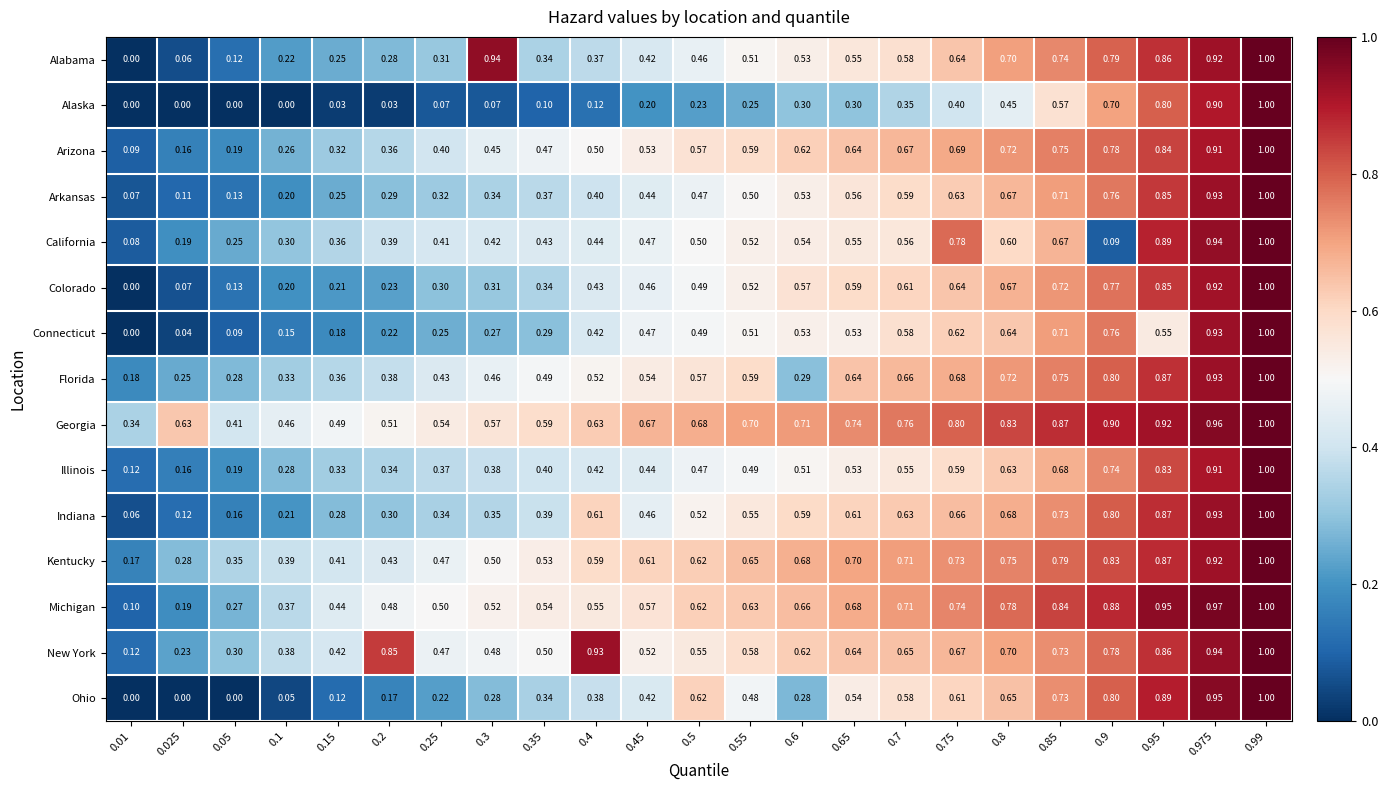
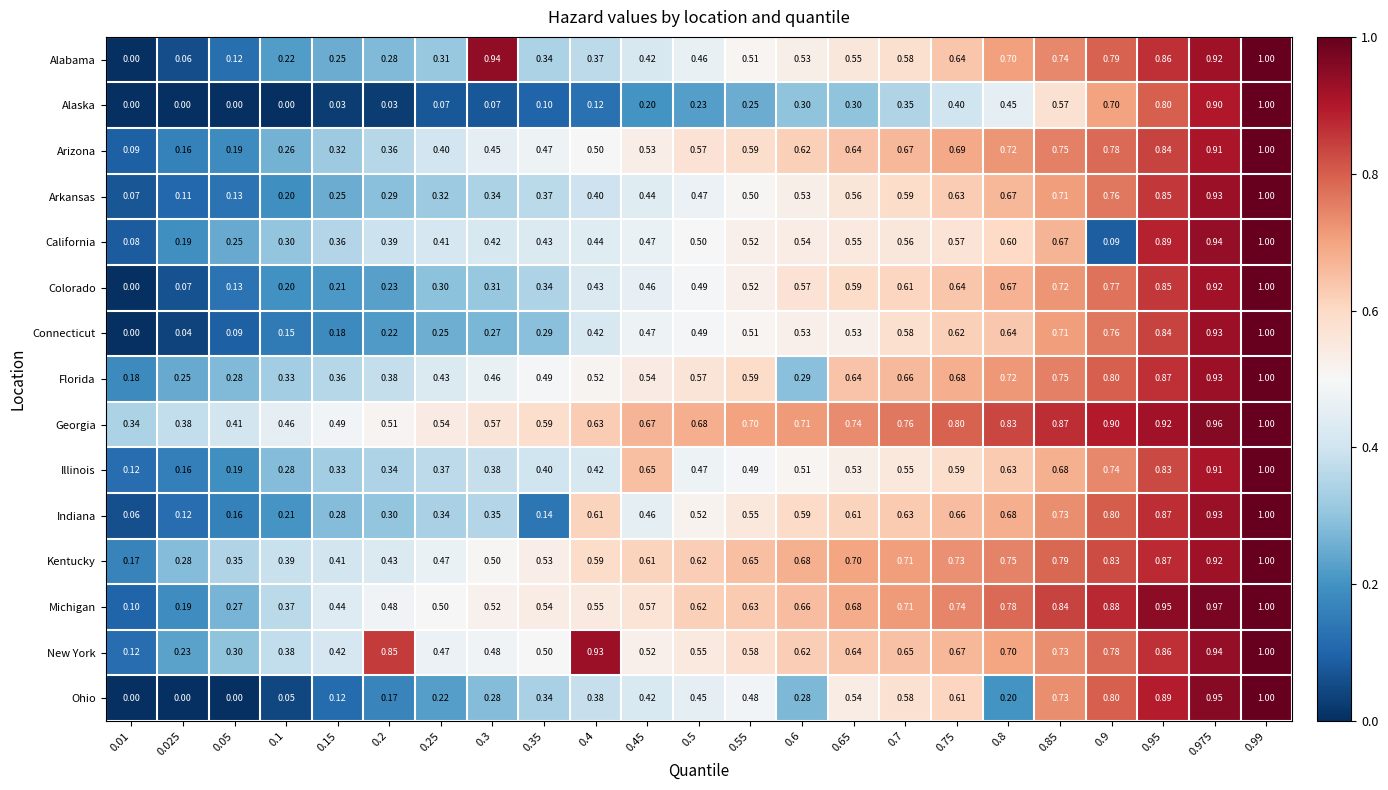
  {
    "California": {
      "0.01": 0.08,
      "0.025": 0.19,
      "0.05": 0.25,
      "0.1": 0.30,
      "0.15": 0.36,
      "0.2": 0.39,
      "0.25": 0.41,
      "0.3": 0.42,
      "0.35": 0.43,
      "0.4": 0.44,
      "0.45": 0.47,
      "0.5": 0.50,
      "0.55": 0.52,
      "0.6": 0.54,
      "0.65": 0.55,
      "0.7": 0.56,
-     "0.75": 0.78,
+     "0.75": 0.57,
      "0.8": 0.60,
      "0.85": 0.67,
      "0.9": 0.09,
      "0.95": 0.89,
      "0.975": 0.94,
      "0.99": 1.00
    },
    "Connecticut": {
      "0.01": 0.00,
      "0.025": 0.04,
      "0.05": 0.09,
      "0.1": 0.15,
      "0.15": 0.18,
      "0.2": 0.22,
      "0.25": 0.25,
      "0.3": 0.27,
      "0.35": 0.29,
      "0.4": 0.42,
      "0.45": 0.47,
      "0.5": 0.49,
      "0.55": 0.51,
      "0.6": 0.53,
      "0.65": 0.53,
      "0.7": 0.58,
      "0.75": 0.62,
      "0.8": 0.64,
      "0.85": 0.71,
      "0.9": 0.76,
-     "0.95": 0.55,
+     "0.95": 0.84,
      "0.975": 0.93,
      "0.99": 1.00
    },
    "Georgia": {
      "0.01": 0.34,
-     "0.025": 0.63,
+     "0.025": 0.38,
      "0.05": 0.41,
      "0.1": 0.46,
      "0.15": 0.49,
      "0.2": 0.51,
      "0.25": 0.54,
      "0.3": 0.57,
      "0.35": 0.59,
      "0.4": 0.63,
      "0.45": 0.67,
      "0.5": 0.68,
      "0.55": 0.70,
      "0.6": 0.71,
      "0.65": 0.74,
      "0.7": 0.76,
      "0.75": 0.80,
      "0.8": 0.83,
      "0.85": 0.87,
      "0.9": 0.90,
      "0.95": 0.92,
      "0.975": 0.96,
      "0.99": 1.00
    },
    "Illinois": {
      "0.01": 0.12,
      "0.025": 0.16,
      "0.05": 0.19,
      "0.1": 0.28,
      "0.15": 0.33,
      "0.2": 0.34,
      "0.25": 0.37,
      "0.3": 0.38,
      "0.35": 0.40,
      "0.4": 0.42,
-     "0.45": 0.44,
+     "0.45": 0.65,
      "0.5": 0.47,
      "0.55": 0.49,
      "0.6": 0.51,
      "0.65": 0.53,
      "0.7": 0.55,
      "0.75": 0.59,
      "0.8": 0.63,
      "0.85": 0.68,
      "0.9": 0.74,
      "0.95": 0.83,
      "0.975": 0.91,
      "0.99": 1.00
    },
    "Indiana": {
      "0.01": 0.06,
      "0.025": 0.12,
      "0.05": 0.16,
      "0.1": 0.21,
      "0.15": 0.28,
      "0.2": 0.30,
      "0.25": 0.34,
      "0.3": 0.35,
-     "0.35": 0.39,
+     "0.35": 0.14,
      "0.4": 0.61,
      "0.45": 0.46,
      "0.5": 0.52,
      "0.55": 0.55,
      "0.6": 0.59,
      "0.65": 0.61,
      "0.7": 0.63,
      "0.75": 0.66,
      "0.8": 0.68,
      "0.85": 0.73,
      "0.9": 0.80,
      "0.95": 0.87,
      "0.975": 0.93,
      "0.99": 1.00
    },
    "Ohio": {
      "0.01": 0.00,
      "0.025": 0.00,
      "0.05": 0.00,
      "0.1": 0.05,
      "0.15": 0.12,
      "0.2": 0.17,
      "0.25": 0.22,
      "0.3": 0.28,
      "0.35": 0.34,
      "0.4": 0.38,
      "0.45": 0.42,
-     "0.5": 0.62,
+     "0.5": 0.45,
      "0.55": 0.48,
      "0.6": 0.28,
      "0.65": 0.54,
      "0.7": 0.58,
      "0.75": 0.61,
-     "0.8": 0.65,
+     "0.8": 0.20,
      "0.85": 0.73,
      "0.9": 0.80,
      "0.95": 0.89,
      "0.975": 0.95,
      "0.99": 1.00
    }
  }
